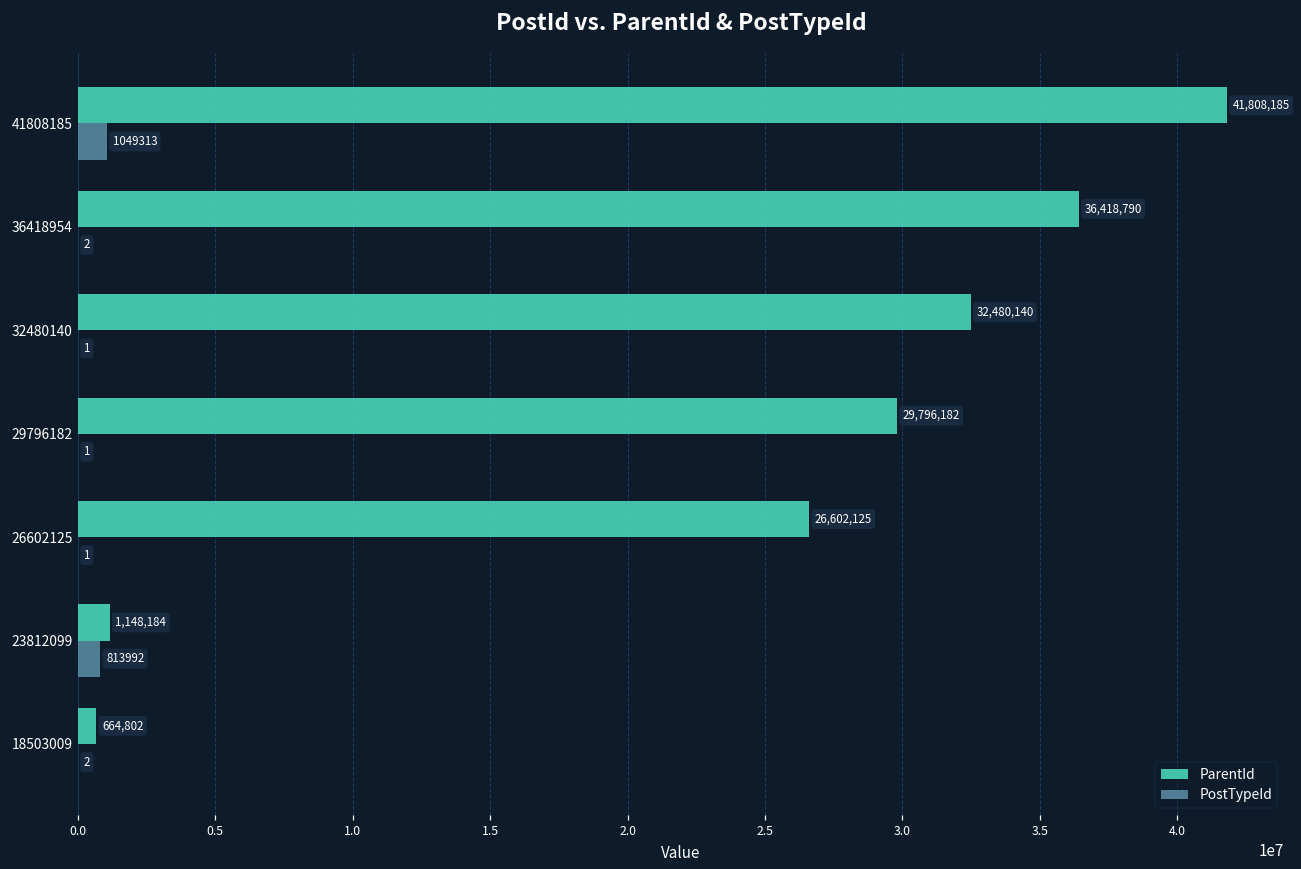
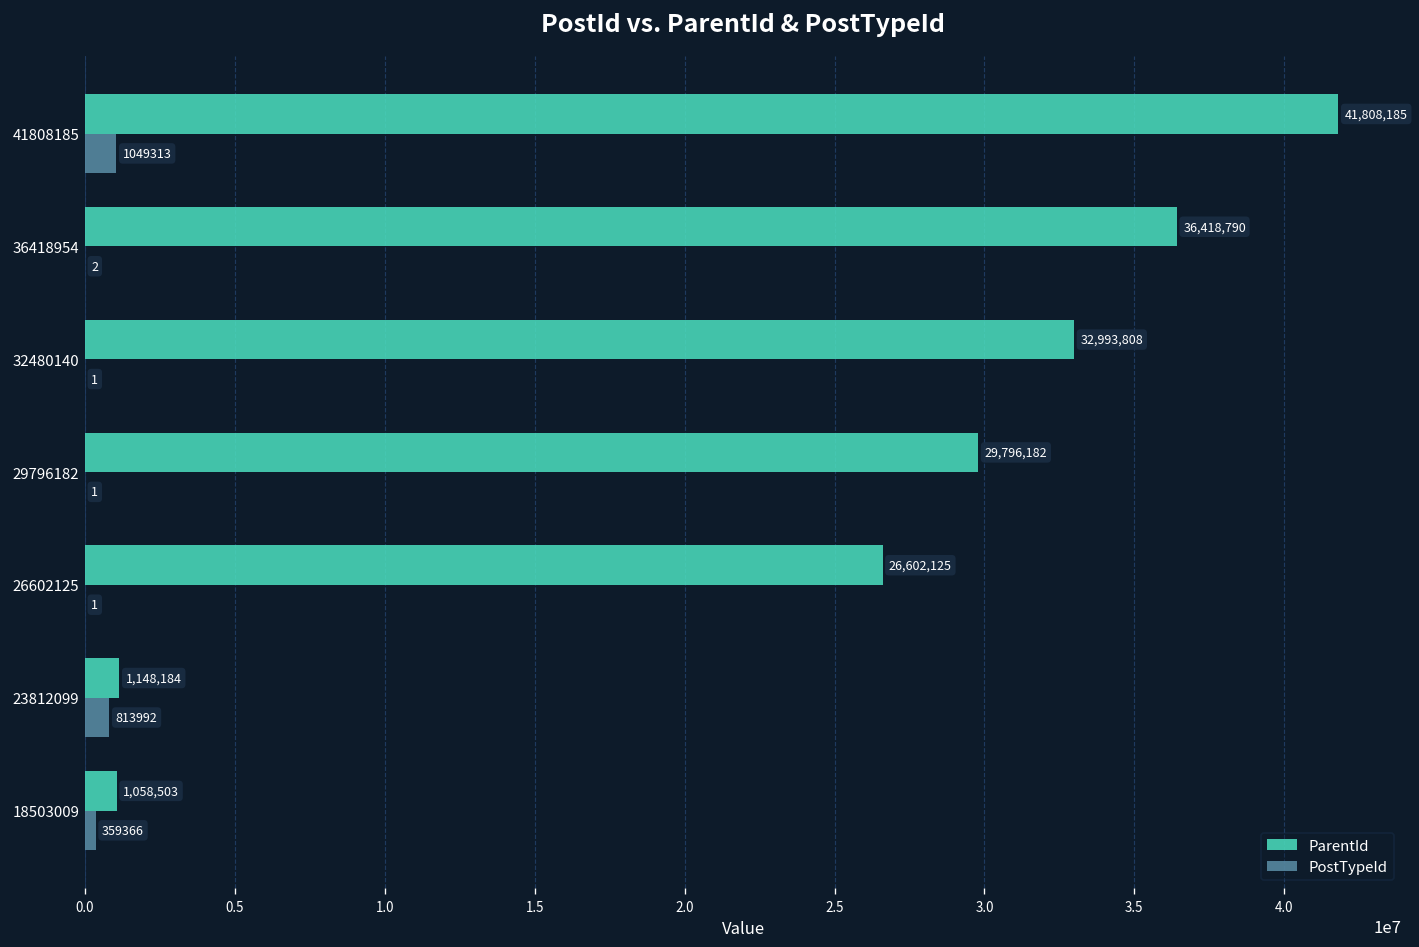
  {
    "ParentId": {
-     "32480140": "32,480,140",
-     "18503009": "664,802"
+     "32480140": "32,993,808",
+     "18503009": "1,058,503"
    },
    "PostTypeId": {
-     "18503009": "2"
+     "18503009": "359366"
    }
  }
